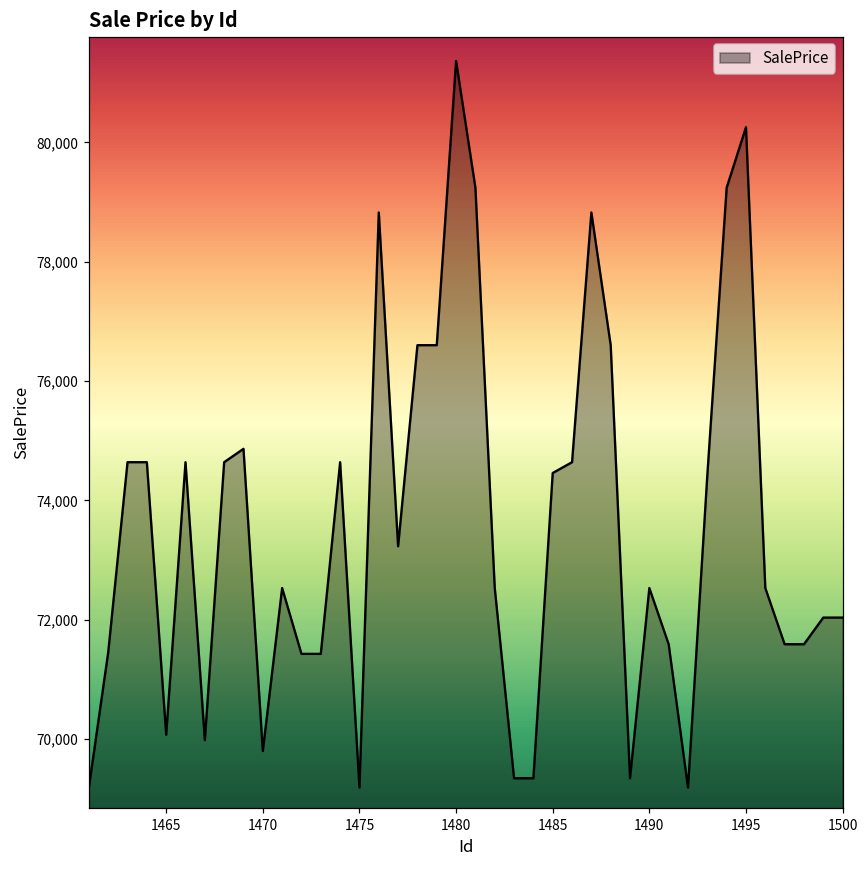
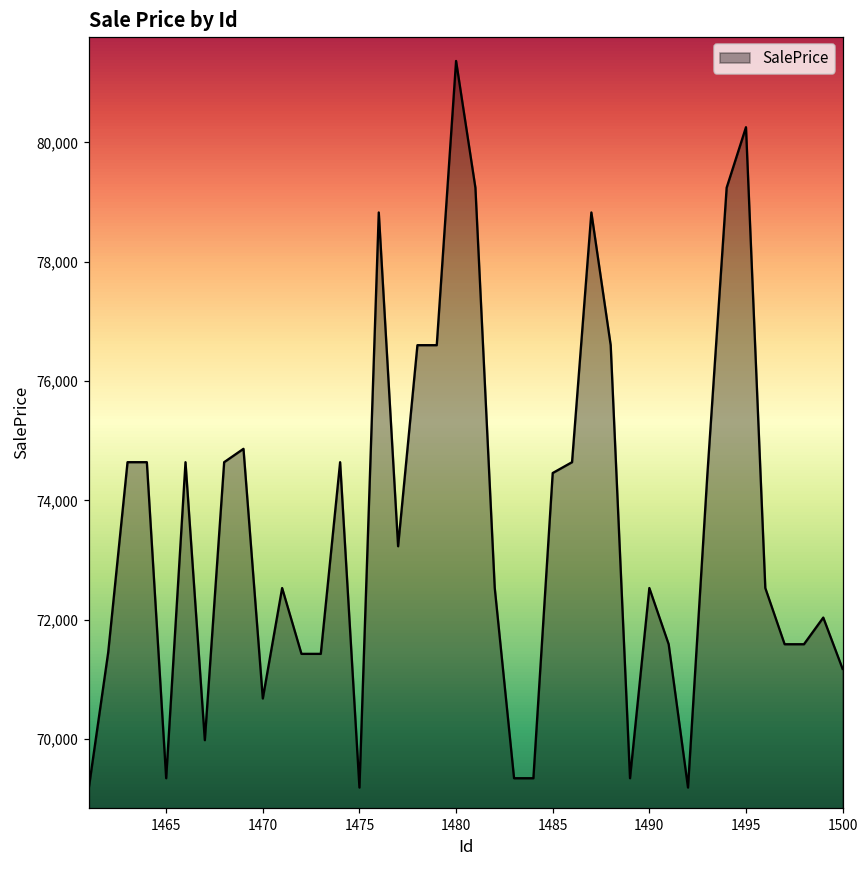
  {
-   "1465": "70,100",
-   "1470": "69,800",
+   "1465": "69,300",
+   "1470": "70,700",
    "1475": "69,200",
    "1480": "81,400",
    "1485": "74,500",
    "1490": "72,500",
    "1495": "80,300",
-   "1500": "72,000"
+   "1500": "71,200"
  }
